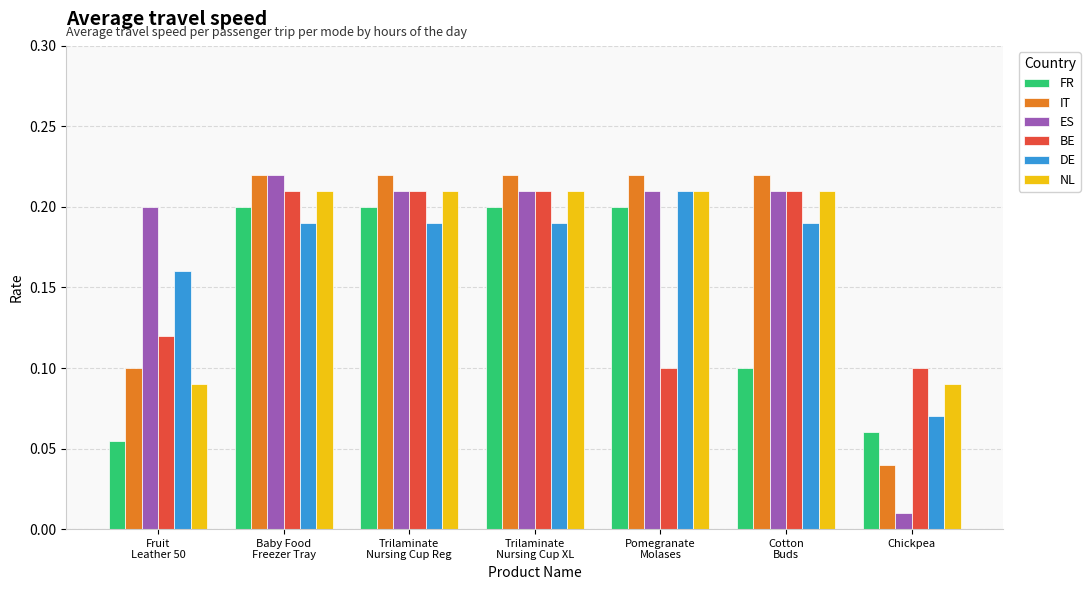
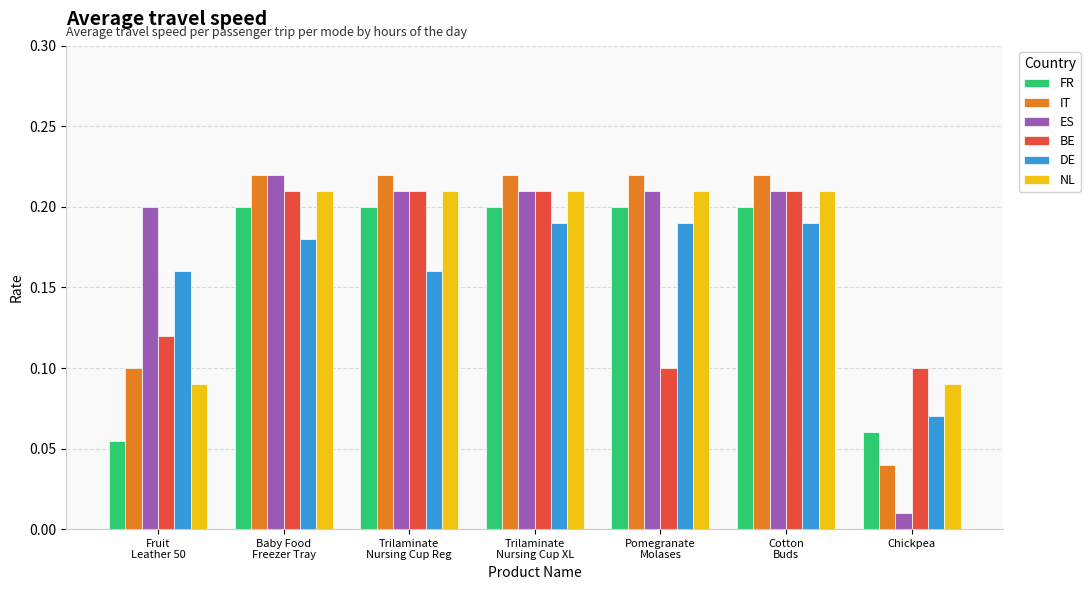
  {
    "FR": {
      "Fruit Leather 50": 0.055,
      "Baby Food Freezer Tray": 0.2,
      "Trilaminate Nursing Cup Reg": 0.2,
      "Trilaminate Nursing Cup XL": 0.2,
      "Pomegranate Molases": 0.2,
-     "Cotton Buds": 0.1,
+     "Cotton Buds": 0.2,
      "Chickpea": 0.060
    },
    "ES": {
      "Fruit Leather 50": 0.20,
      "Baby Food Freezer Tray": 0.22,
      "Trilaminate Nursing Cup Reg": 0.21,
      "Trilaminate Nursing Cup XL": 0.21,
      "Pomegranate Molases": 0.21,
      "Cotton Buds": 0.21,
      "Chickpea": 0.01
    },
    "DE": {
      "Fruit Leather 50": 0.16,
-     "Baby Food Freezer Tray": 0.19,
-     "Trilaminate Nursing Cup Reg": 0.19,
+     "Baby Food Freezer Tray": 0.18,
+     "Trilaminate Nursing Cup Reg": 0.16,
      "Trilaminate Nursing Cup XL": 0.19,
-     "Pomegranate Molases": 0.21,
+     "Pomegranate Molases": 0.19,
      "Cotton Buds": 0.19,
      "Chickpea": 0.07
    },
    "NL": {
      "Fruit Leather 50": 0.09,
      "Baby Food Freezer Tray": 0.21,
      "Trilaminate Nursing Cup Reg": 0.21,
      "Trilaminate Nursing Cup XL": 0.21,
      "Pomegranate Molases": 0.21,
      "Cotton Buds": 0.21,
      "Chickpea": 0.09
    }
  }
